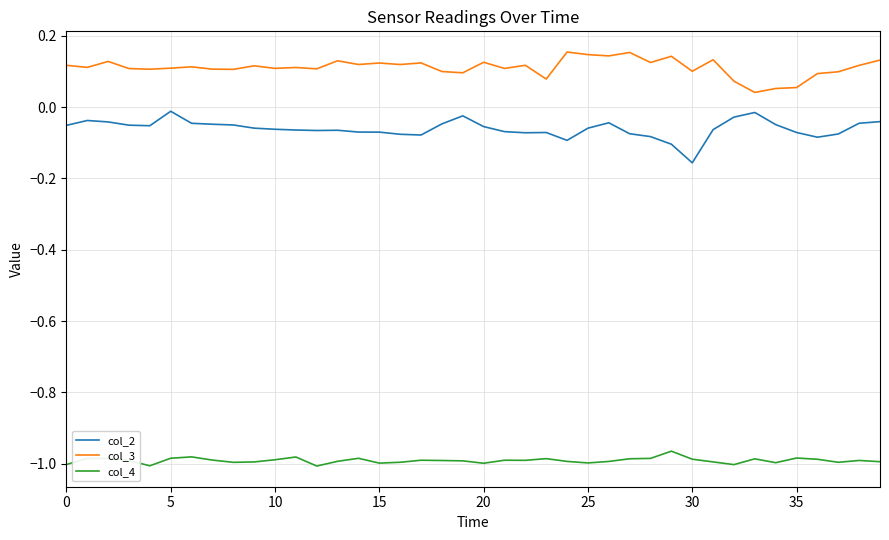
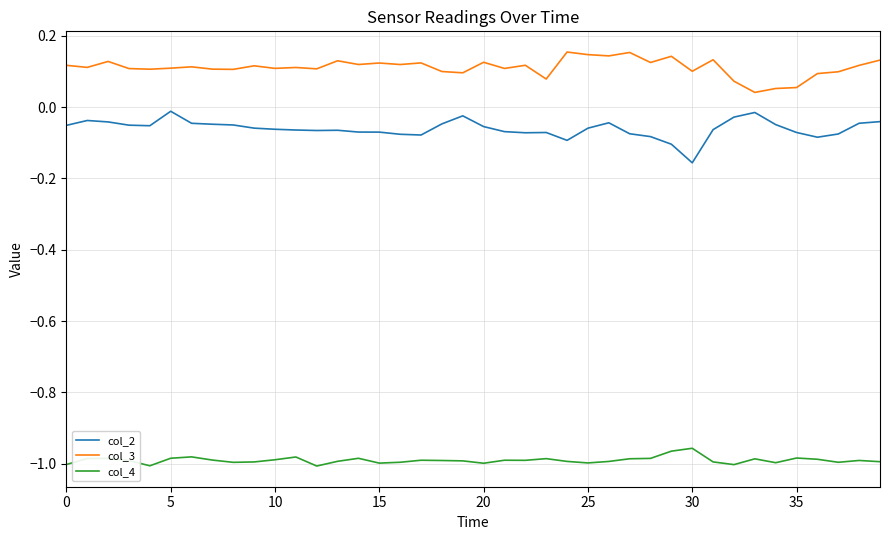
  {
    "col_2": {
      "0": -0.05,
      "5": -0.01,
      "10": -0.06,
      "15": -0.07,
      "20": -0.05,
      "25": -0.06,
      "30": -0.16,
      "35": -0.07
    },
    "col_3": {
      "0": 0.12,
      "5": 0.11,
      "10": 0.11,
      "15": 0.12,
      "20": 0.13,
      "25": 0.15,
      "30": 0.10,
      "35": 0.05
    },
    "col_4": {
      "0": -1.00,
      "5": -0.98,
      "10": -0.99,
      "15": -1.00,
      "20": -1.00,
      "25": -1.00,
-     "30": -0.99,
+     "30": -0.96,
      "35": -0.98
    }
  }
